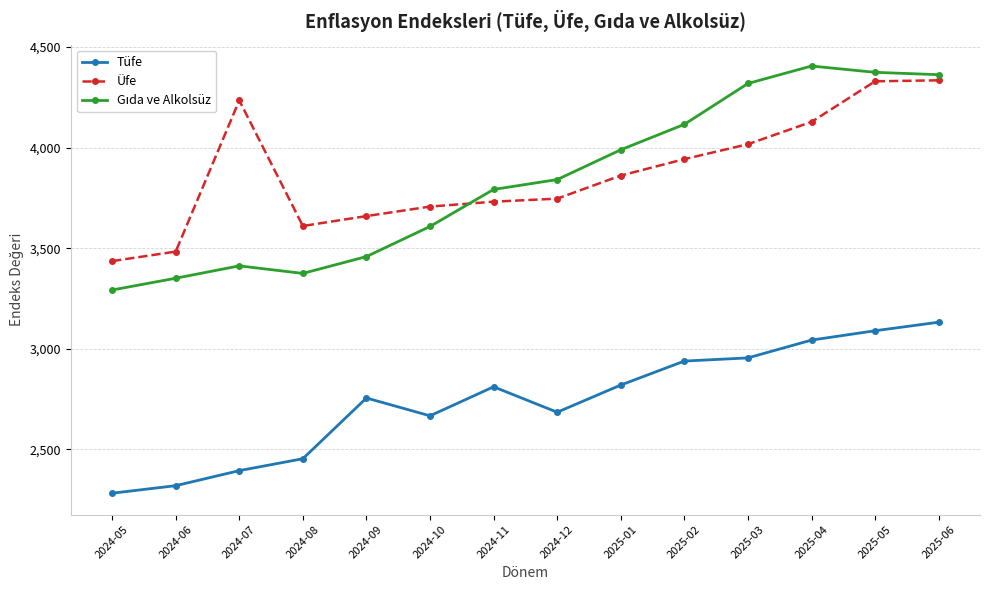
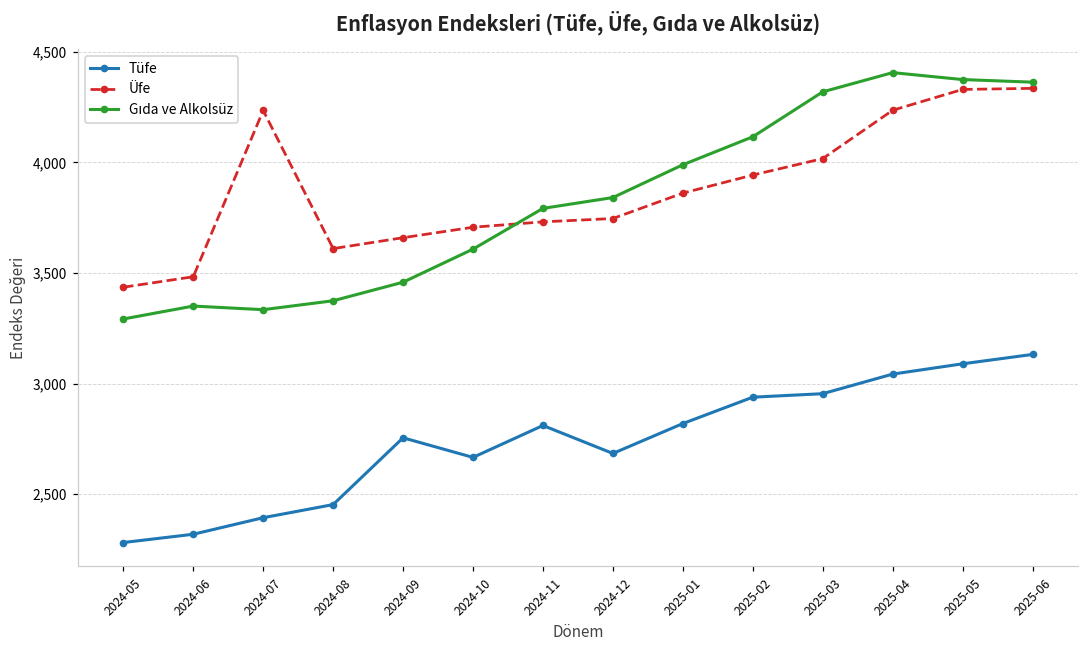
  {
    "Tüfe": {
      "2024-05": "2,280",
      "2024-06": "2,320",
      "2024-07": "2,390",
      "2024-08": "2,450",
      "2024-09": "2,760",
      "2024-10": "2,670",
      "2024-11": "2,810",
      "2024-12": "2,680",
      "2025-01": "2,820",
      "2025-02": "2,940",
      "2025-03": "2,950",
      "2025-04": "3,040",
      "2025-05": "3,090",
      "2025-06": "3,130"
    },
    "Üfe": {
      "2024-05": "3,440",
      "2024-06": "3,480",
      "2024-07": "4,230",
      "2024-08": "3,610",
      "2024-09": "3,660",
      "2024-10": "3,710",
      "2024-11": "3,730",
      "2024-12": "3,750",
      "2025-01": "3,860",
      "2025-02": "3,940",
      "2025-03": "4,020",
-     "2025-04": "4,130",
+     "2025-04": "4,240",
      "2025-05": "4,330",
      "2025-06": "4,330"
    },
    "Gıda ve Alkolsüz": {
      "2024-05": "3,290",
      "2024-06": "3,350",
-     "2024-07": "3,410",
+     "2024-07": "3,330",
      "2024-08": "3,370",
      "2024-09": "3,460",
      "2024-10": "3,610",
      "2024-11": "3,790",
      "2024-12": "3,840",
      "2025-01": "3,990",
      "2025-02": "4,120",
      "2025-03": "4,320",
      "2025-04": "4,410",
      "2025-05": "4,370",
      "2025-06": "4,360"
    }
  }
